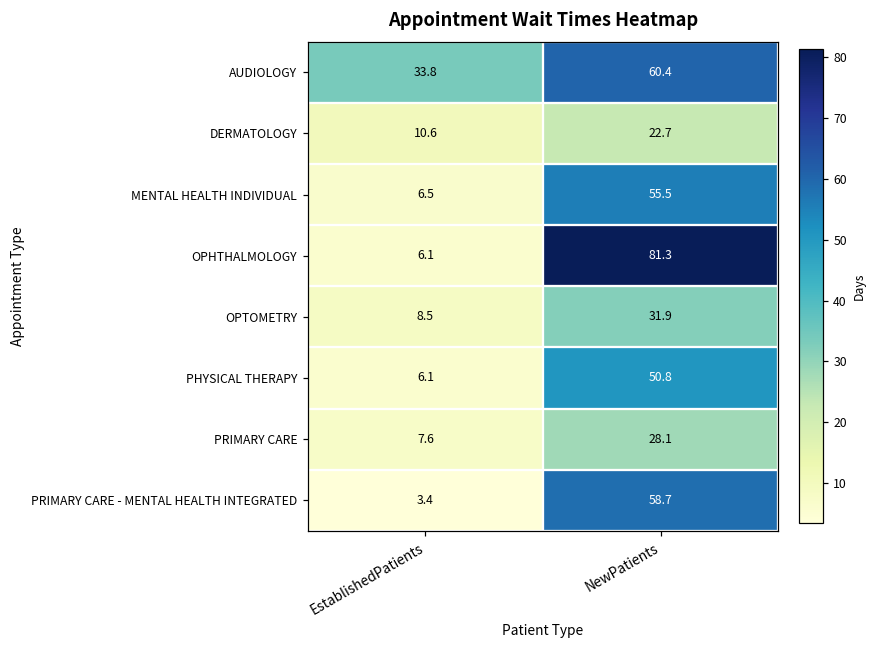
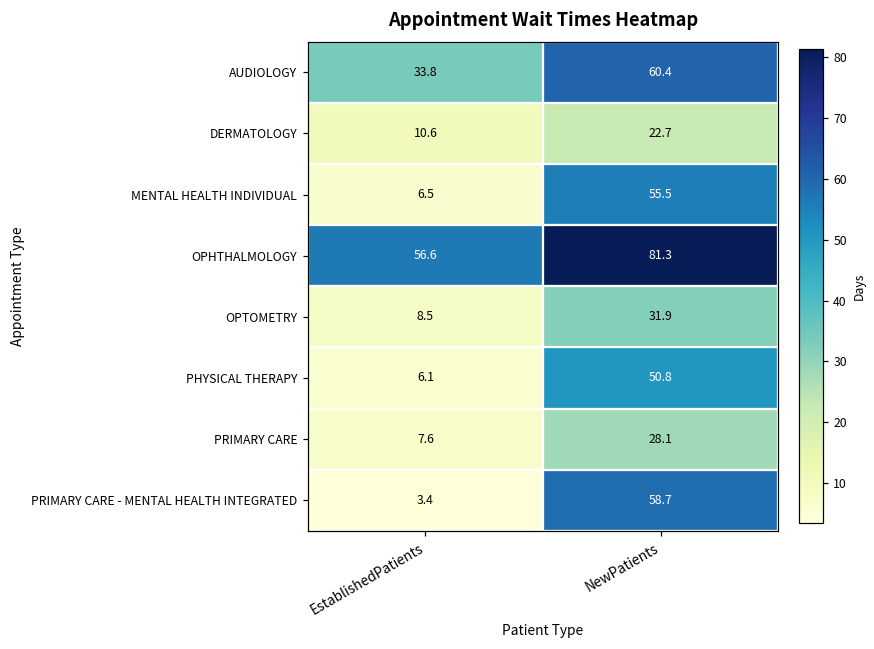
  {
    "AUDIOLOGY": {
      "EstablishedPatients": 33.8,
      "NewPatients": 60.4
    },
    "DERMATOLOGY": {
      "EstablishedPatients": 10.6,
      "NewPatients": 22.7
    },
    "MENTAL HEALTH INDIVIDUAL": {
      "EstablishedPatients": 6.5,
      "NewPatients": 55.5
    },
    "OPHTHALMOLOGY": {
-     "EstablishedPatients": 6.1,
+     "EstablishedPatients": 56.6,
      "NewPatients": 81.3
    },
    "OPTOMETRY": {
      "EstablishedPatients": 8.5,
      "NewPatients": 31.9
    },
    "PHYSICAL THERAPY": {
      "EstablishedPatients": 6.1,
      "NewPatients": 50.8
    },
    "PRIMARY CARE": {
      "EstablishedPatients": 7.6,
      "NewPatients": 28.1
    },
    "PRIMARY CARE - MENTAL HEALTH INTEGRATED": {
      "EstablishedPatients": 3.4,
      "NewPatients": 58.7
    }
  }
